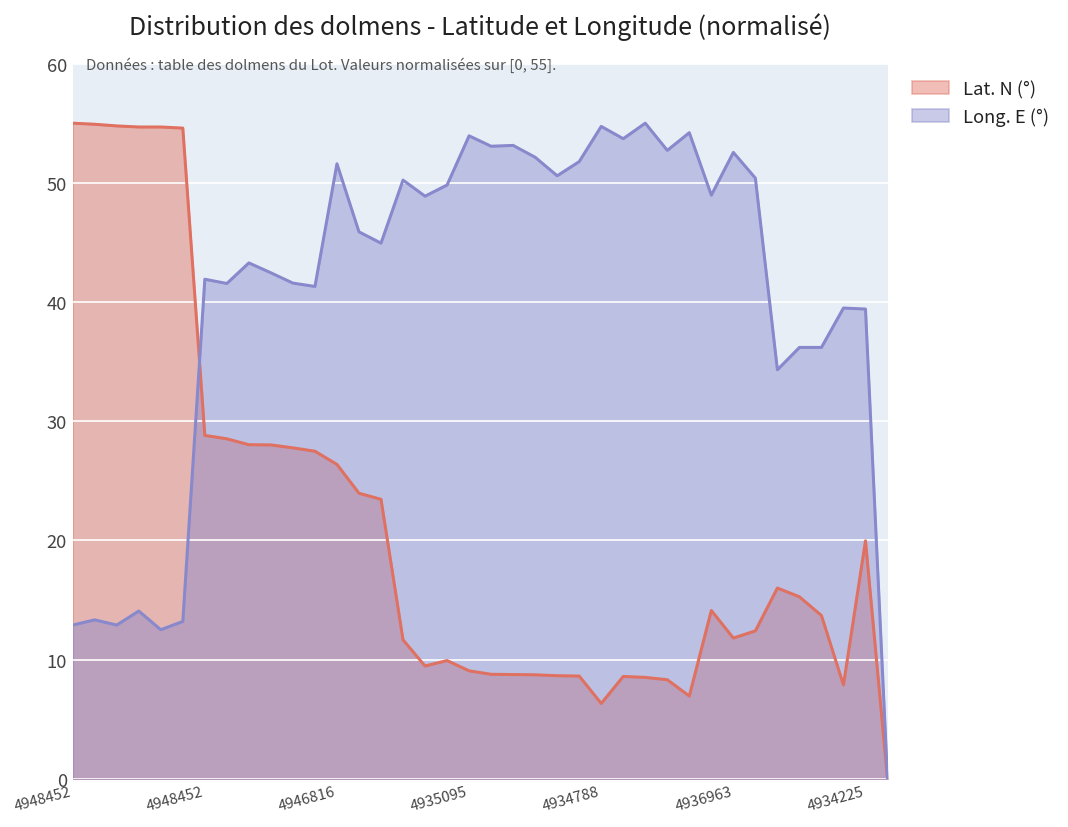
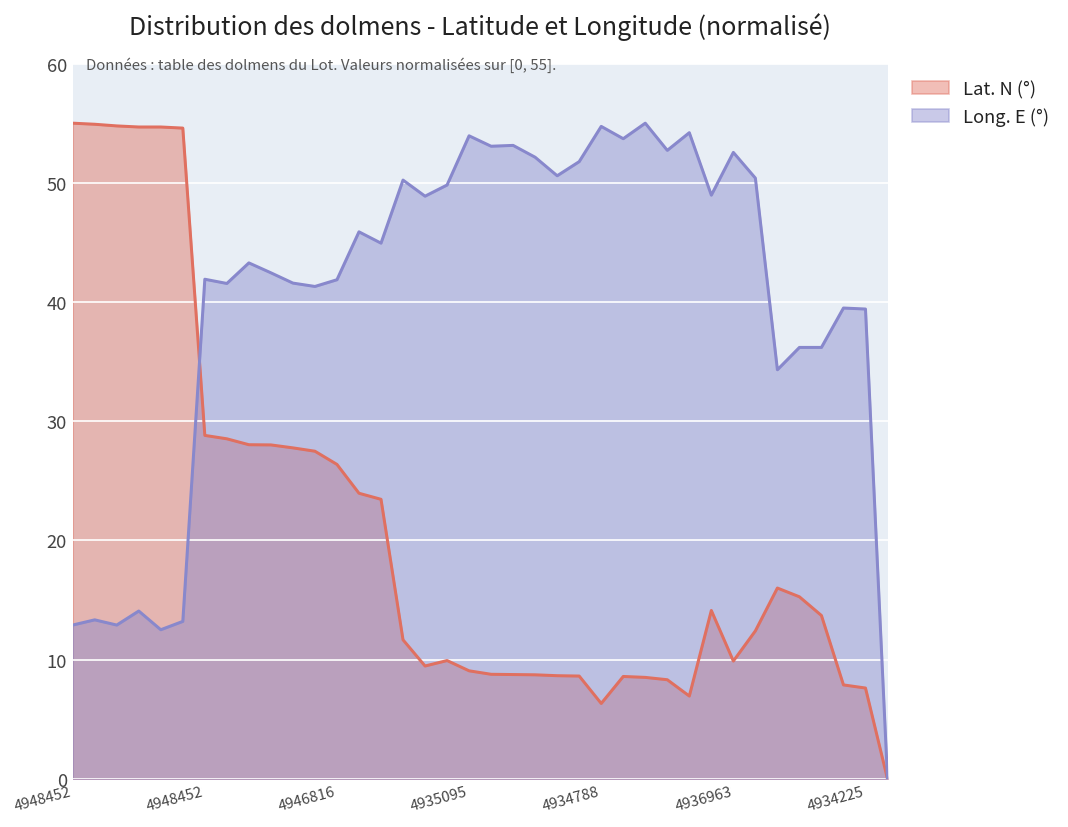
  {
    "Lat. N (°)": {
      "4946816": 26,
      "4935095": 9,
      "4934788": 6,
-     "4936963": 12,
-     "4934225": 20
+     "4936963": 10,
+     "4934225": 8
    },
    "Long. E (°)": {
-     "4946816": 52,
+     "4946816": 42,
      "4935095": 54,
      "4934788": 55,
      "4936963": 53,
      "4934225": 39
    }
  }
